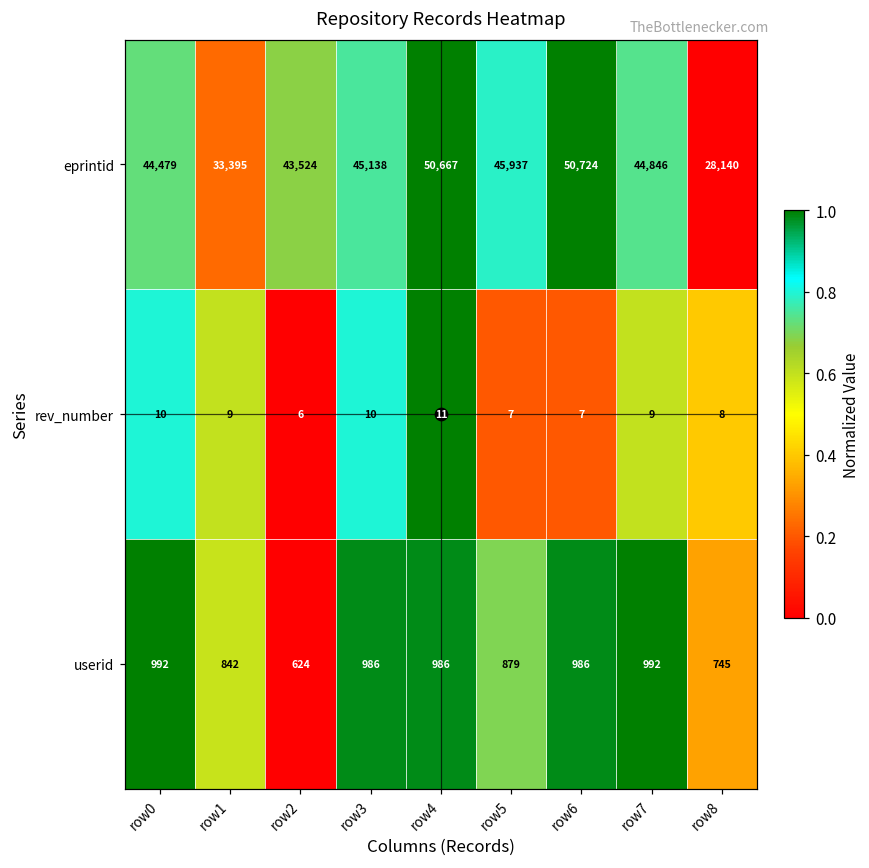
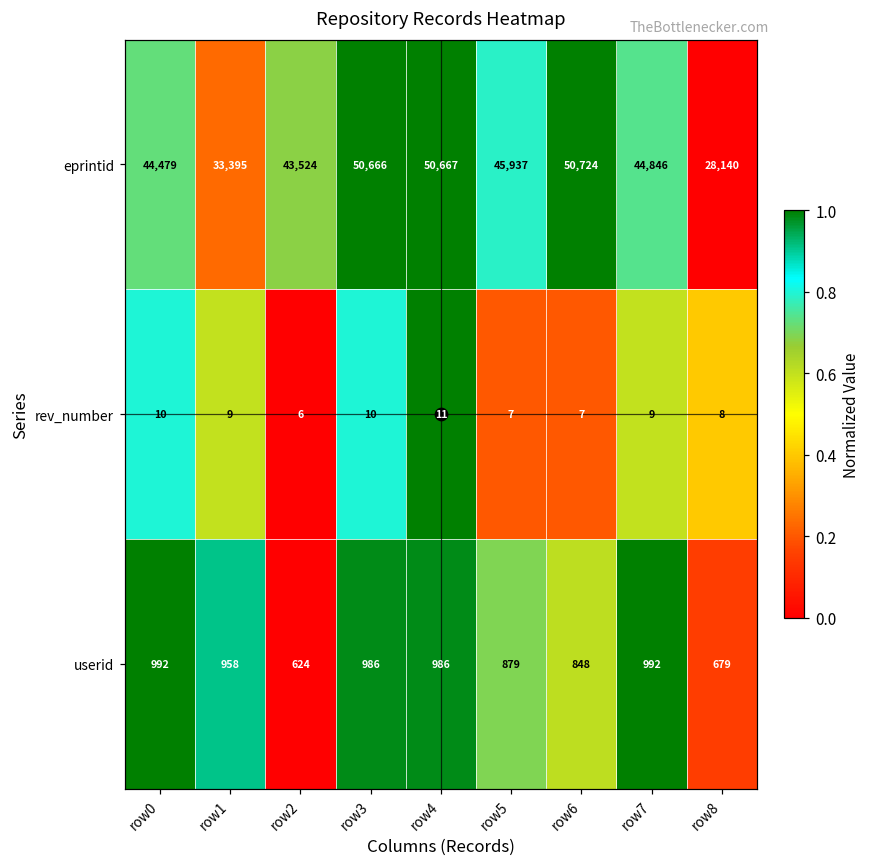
  {
    "eprintid": {
      "row0": "44,479",
      "row1": "33,395",
      "row2": "43,524",
-     "row3": "45,138",
+     "row3": "50,666",
      "row4": "50,667",
      "row5": "45,937",
      "row6": "50,724",
      "row7": "44,846",
      "row8": "28,140"
    },
    "rev_number": {
      "row0": "10",
      "row1": "9",
      "row2": "6",
      "row3": "10",
      "row5": "7",
      "row6": "7",
      "row7": "9",
      "row8": "8"
    },
    "userid": {
      "row0": "992",
-     "row1": "842",
+     "row1": "958",
      "row2": "624",
      "row3": "986",
      "row4": "986",
      "row5": "879",
-     "row6": "986",
+     "row6": "848",
      "row7": "992",
-     "row8": "745"
+     "row8": "679"
    }
  }
